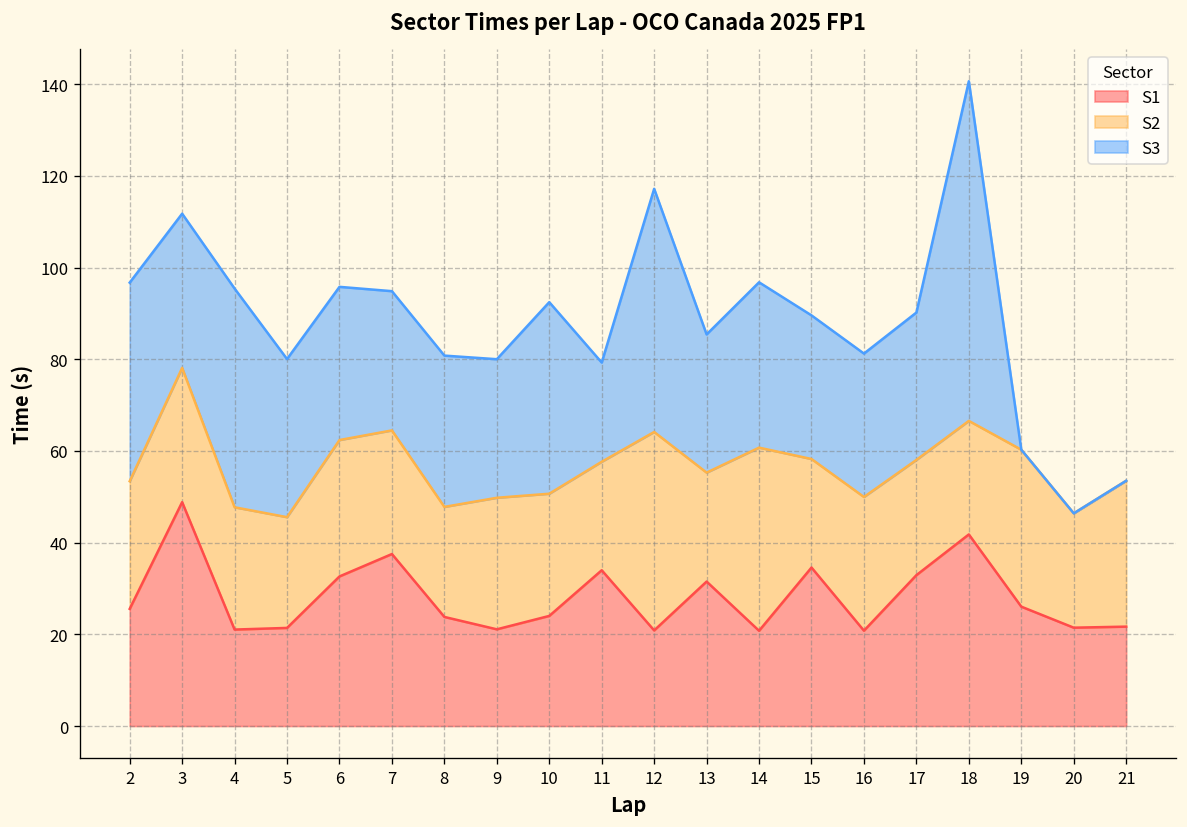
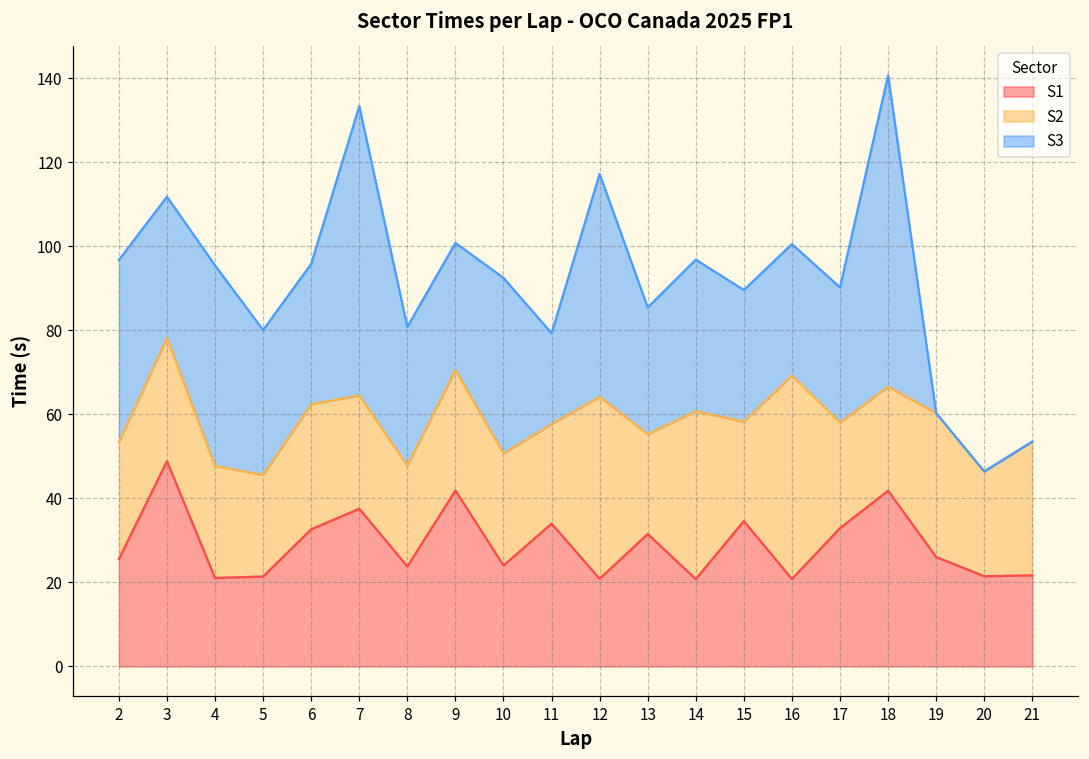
  {
    "S1": {
      "2": 26,
      "3": 49,
      "4": 21,
      "5": 21,
      "6": 33,
      "7": 38,
      "8": 24,
-     "9": 21,
+     "9": 42,
      "10": 24,
      "11": 34,
      "12": 21,
      "13": 32,
      "14": 21,
      "15": 35,
      "16": 21,
      "17": 33,
      "18": 42,
      "19": 26,
      "20": 21,
      "21": 22
    },
    "S2": {
      "2": 28,
      "3": 29,
      "4": 27,
      "5": 24,
      "6": 30,
      "7": 27,
      "8": 24,
      "9": 29,
      "10": 27,
      "11": 24,
      "12": 43,
      "13": 24,
      "14": 40,
      "15": 24,
-     "16": 29,
+     "16": 48,
      "17": 25,
      "18": 25
    },
    "S3": {
      "2": 43,
      "3": 34,
      "4": 48,
      "5": 34,
      "6": 33,
-     "7": 30,
+     "7": 69,
      "8": 33,
      "9": 30,
      "10": 42,
      "11": 22,
      "12": 53,
      "13": 30,
      "14": 36,
      "15": 31,
      "16": 31,
      "17": 32,
      "18": 74
    }
  }
